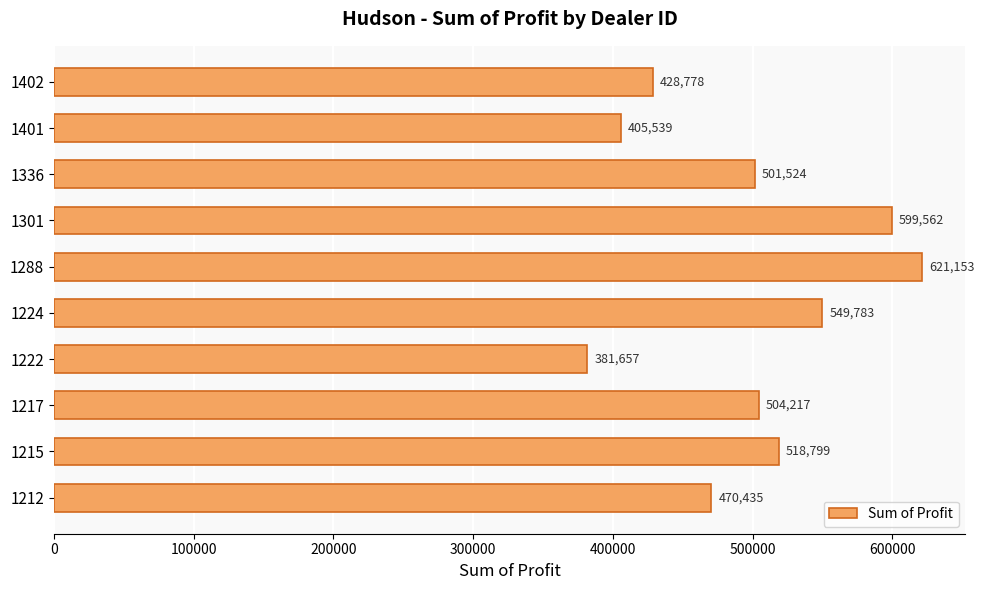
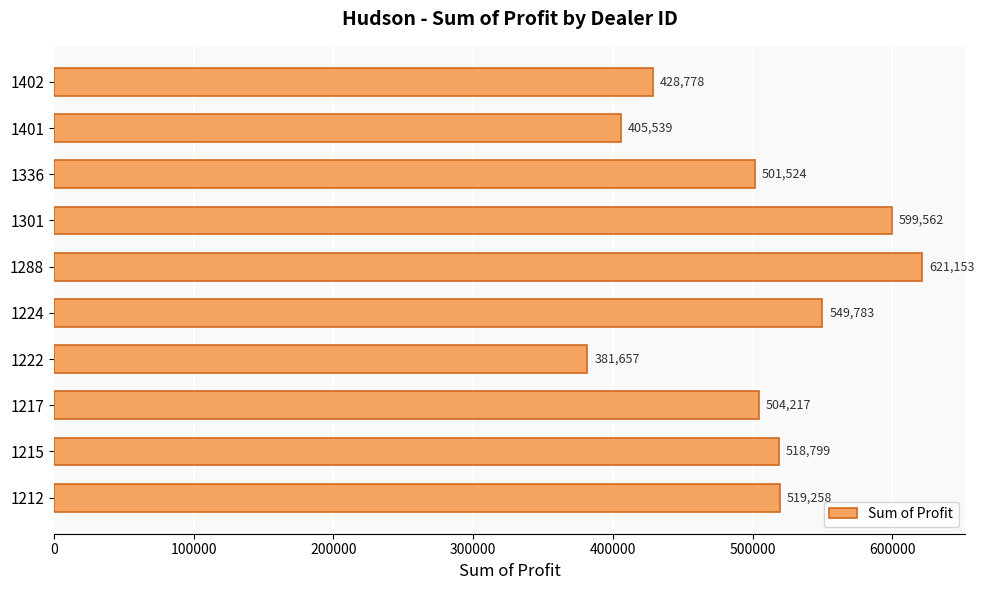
  {
    "1402": "428,778",
    "1401": "405,539",
    "1336": "501,524",
    "1301": "599,562",
    "1288": "621,153",
    "1224": "549,783",
    "1222": "381,657",
    "1217": "504,217",
    "1215": "518,799",
-   "1212": "470,435"
+   "1212": "519,258"
  }
